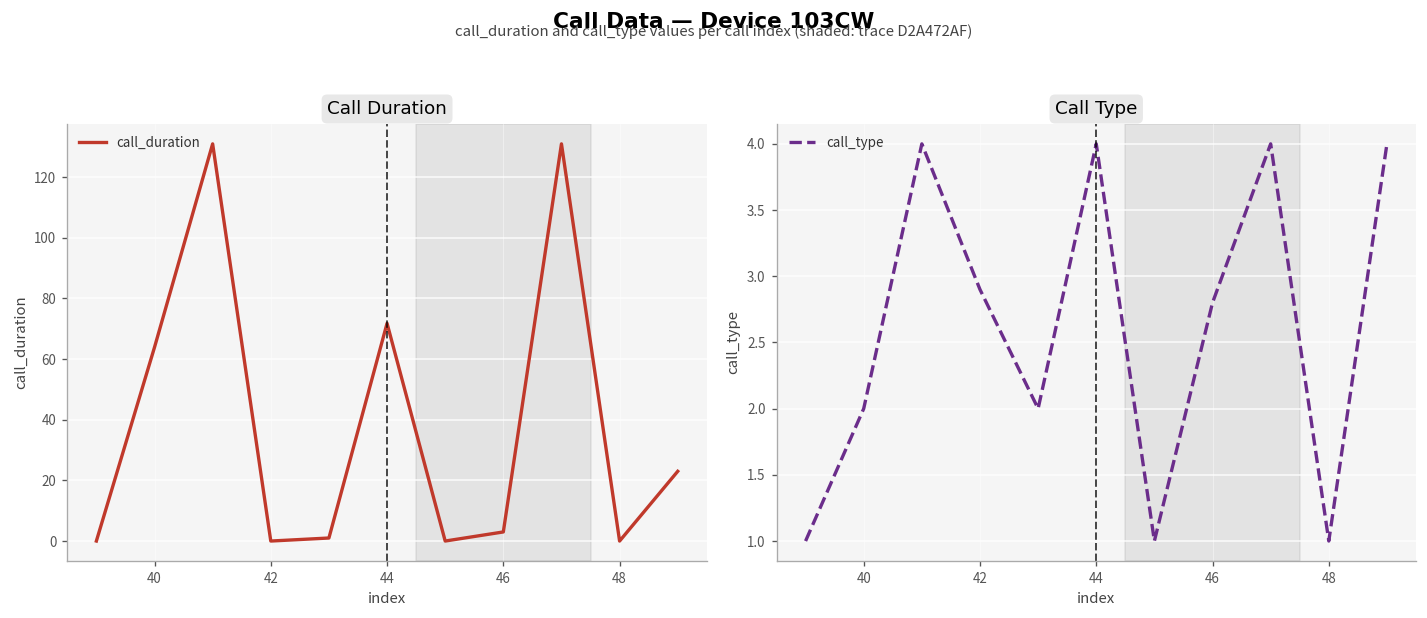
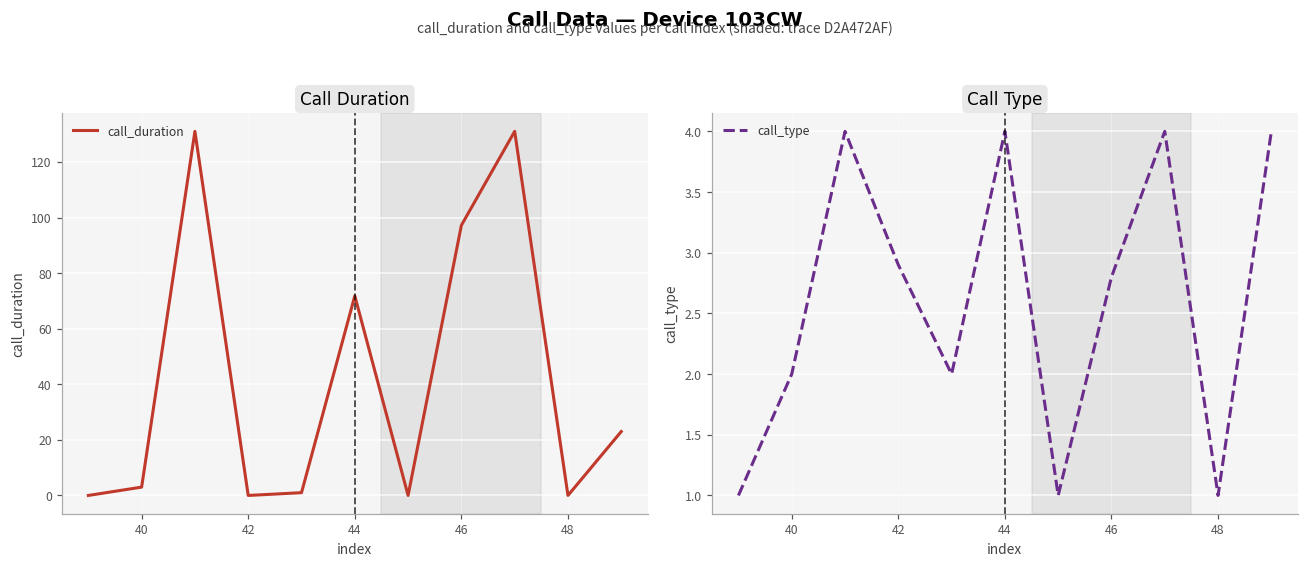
  {
    "Call Duration": {
-     "40": 64,
+     "40": 3,
      "42": 0,
      "44": 72,
-     "46": 3,
+     "46": 97,
      "48": 0
    },
    "Call Type": {
      "40": 2.00,
      "42": 2.90,
      "44": 4.00,
      "46": 2.80,
      "48": 1.00
    }
  }
